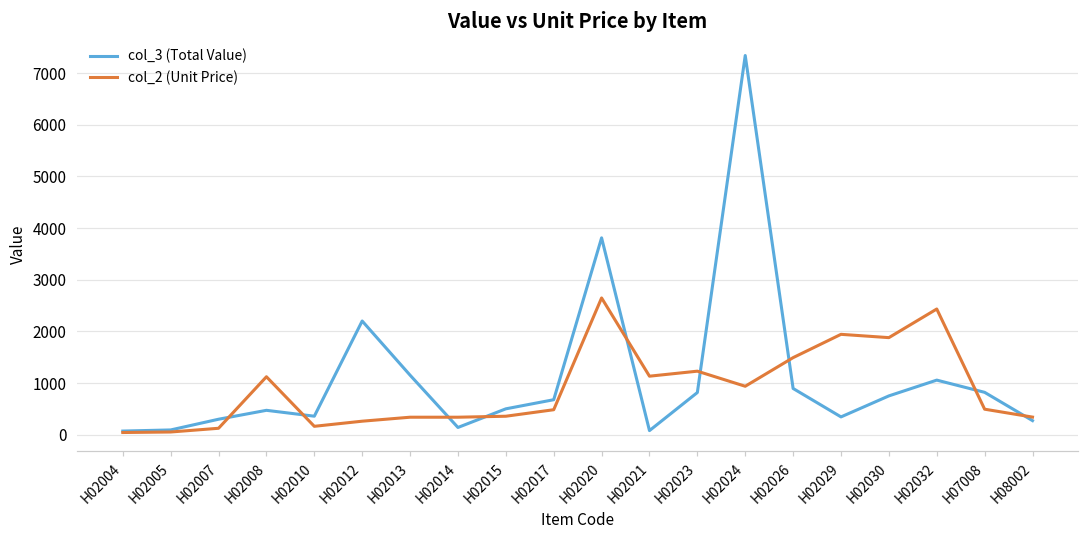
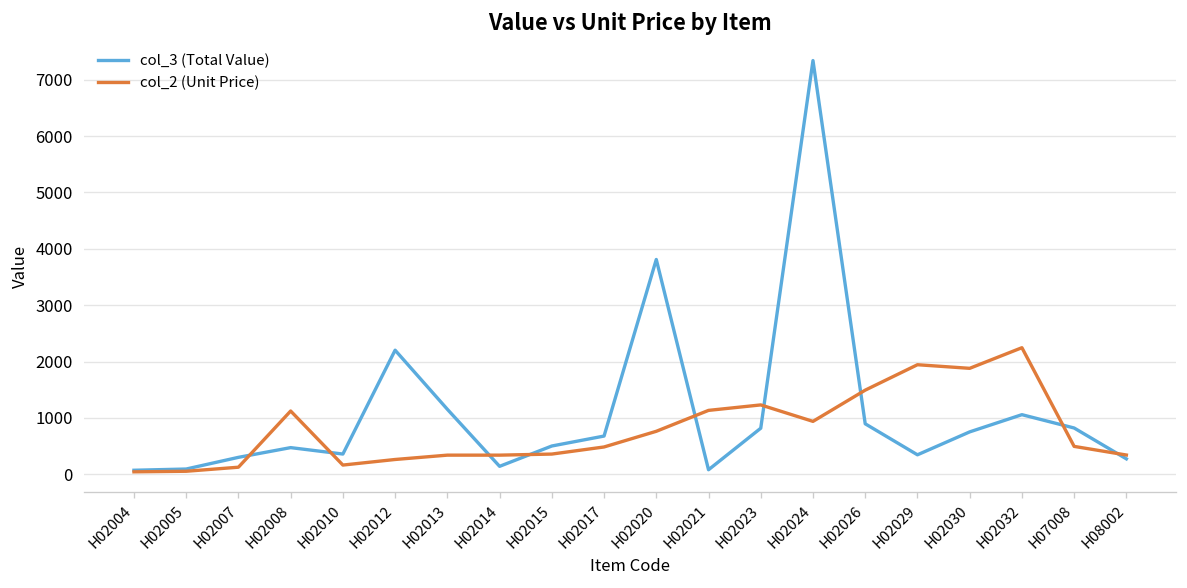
  {
    "col_3 (Total Value)": {
      "H02007": 300,
      "H02008": 500,
      "H02010": 400,
      "H02012": 2200,
      "H02013": 1200,
      "H02014": 100,
      "H02015": 500,
      "H02017": 700,
      "H02020": 3800,
      "H02021": 100,
      "H02023": 800,
      "H02024": 7300,
      "H02026": 900,
      "H02029": 300,
      "H02030": 800,
      "H02032": 1100,
      "H07008": 800,
      "H08002": 300
    },
    "col_2 (Unit Price)": {
      "H02007": 100,
      "H02008": 1100,
      "H02010": 200,
      "H02012": 300,
      "H02013": 300,
      "H02014": 300,
      "H02015": 400,
      "H02017": 500,
-     "H02020": 2600,
+     "H02020": 800,
      "H02021": 1100,
      "H02023": 1200,
      "H02024": 900,
      "H02026": 1500,
      "H02029": 1900,
      "H02030": 1900,
-     "H02032": 2400,
+     "H02032": 2200,
      "H07008": 500,
      "H08002": 300
    }
  }
